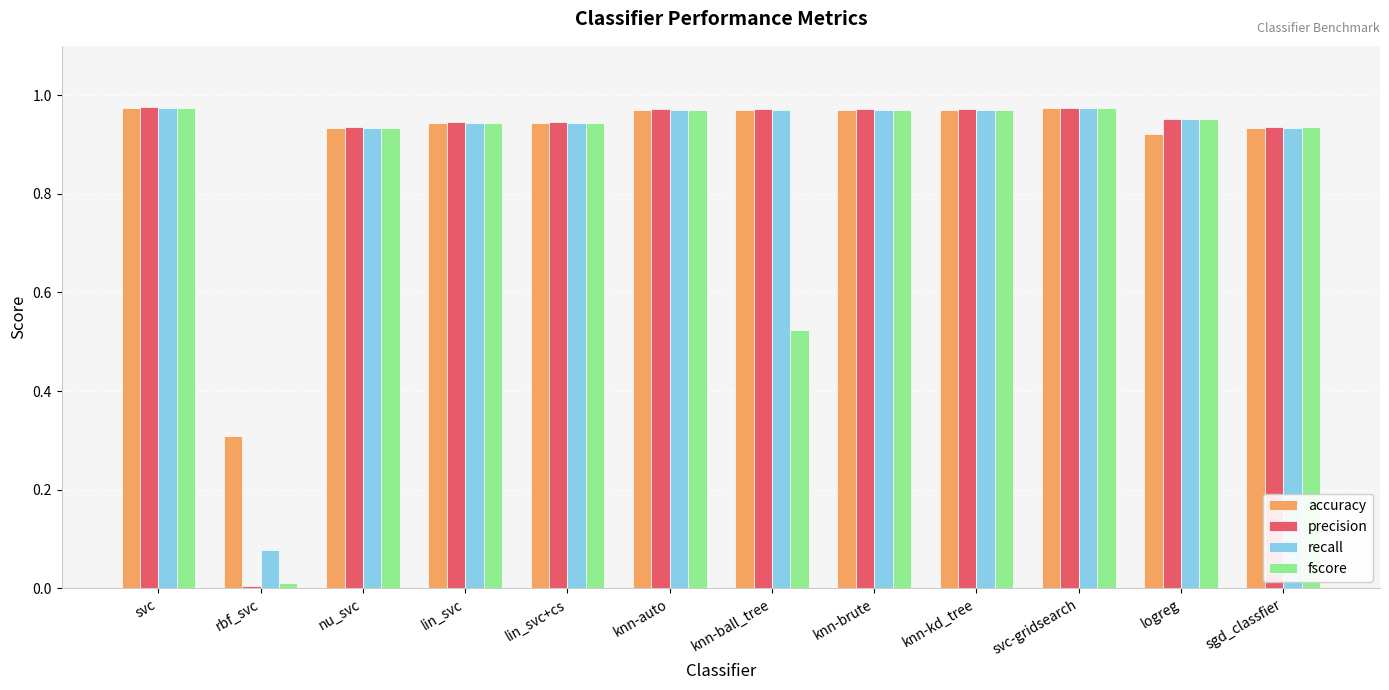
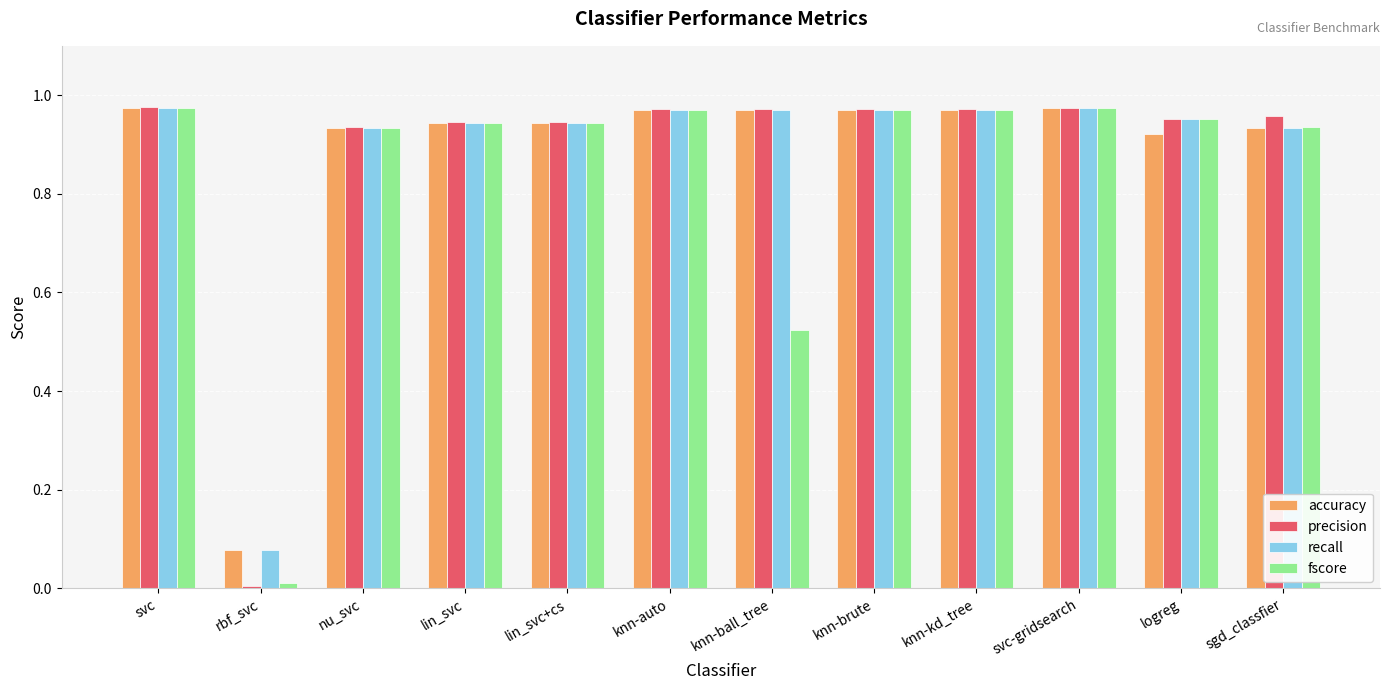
  {
    "accuracy": {
      "svc": 0.97,
-     "rbf_svc": 0.31,
+     "rbf_svc": 0.08,
      "nu_svc": 0.93,
      "lin_svc": 0.94,
      "lin_svc+cs": 0.94,
      "knn-auto": 0.97,
      "knn-ball_tree": 0.97,
      "knn-brute": 0.97,
      "knn-kd_tree": 0.97,
      "svc-gridsearch": 0.97,
      "logreg": 0.92,
      "sgd_classfier": 0.93
    },
    "precision": {
      "svc": 0.98,
      "rbf_svc": 0.01,
      "nu_svc": 0.94,
      "lin_svc": 0.95,
      "lin_svc+cs": 0.95,
      "knn-auto": 0.97,
      "knn-ball_tree": 0.97,
      "knn-brute": 0.97,
      "knn-kd_tree": 0.97,
      "svc-gridsearch": 0.97,
      "logreg": 0.95,
-     "sgd_classfier": 0.94
+     "sgd_classfier": 0.96
    },
    "recall": {
      "svc": 0.97,
      "rbf_svc": 0.08,
      "nu_svc": 0.93,
      "lin_svc": 0.94,
      "lin_svc+cs": 0.94,
      "knn-auto": 0.97,
      "knn-ball_tree": 0.97,
      "knn-brute": 0.97,
      "knn-kd_tree": 0.97,
      "svc-gridsearch": 0.97,
      "logreg": 0.95,
      "sgd_classfier": 0.93
    },
    "fscore": {
      "svc": 0.97,
      "rbf_svc": 0.01,
      "nu_svc": 0.93,
      "lin_svc": 0.94,
      "lin_svc+cs": 0.94,
      "knn-auto": 0.97,
      "knn-ball_tree": 0.52,
      "knn-brute": 0.97,
      "knn-kd_tree": 0.97,
      "svc-gridsearch": 0.97,
      "logreg": 0.95,
      "sgd_classfier": 0.93
    }
  }
